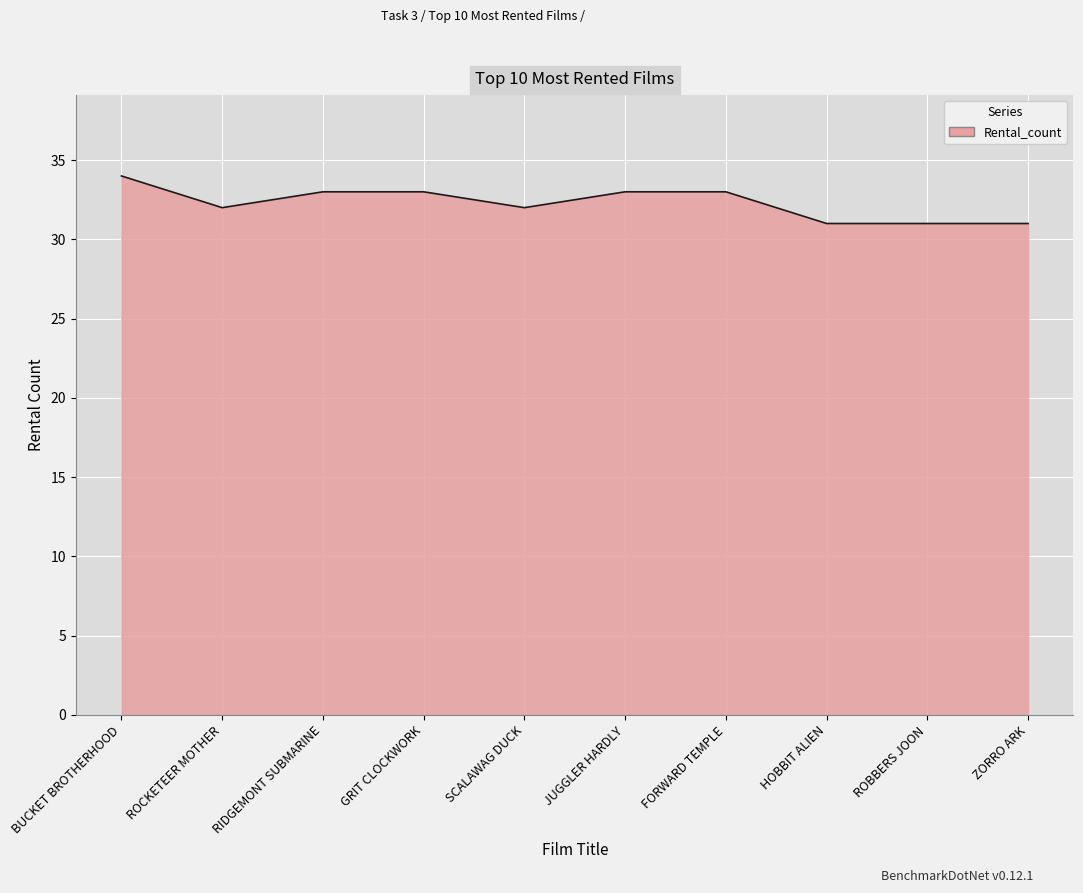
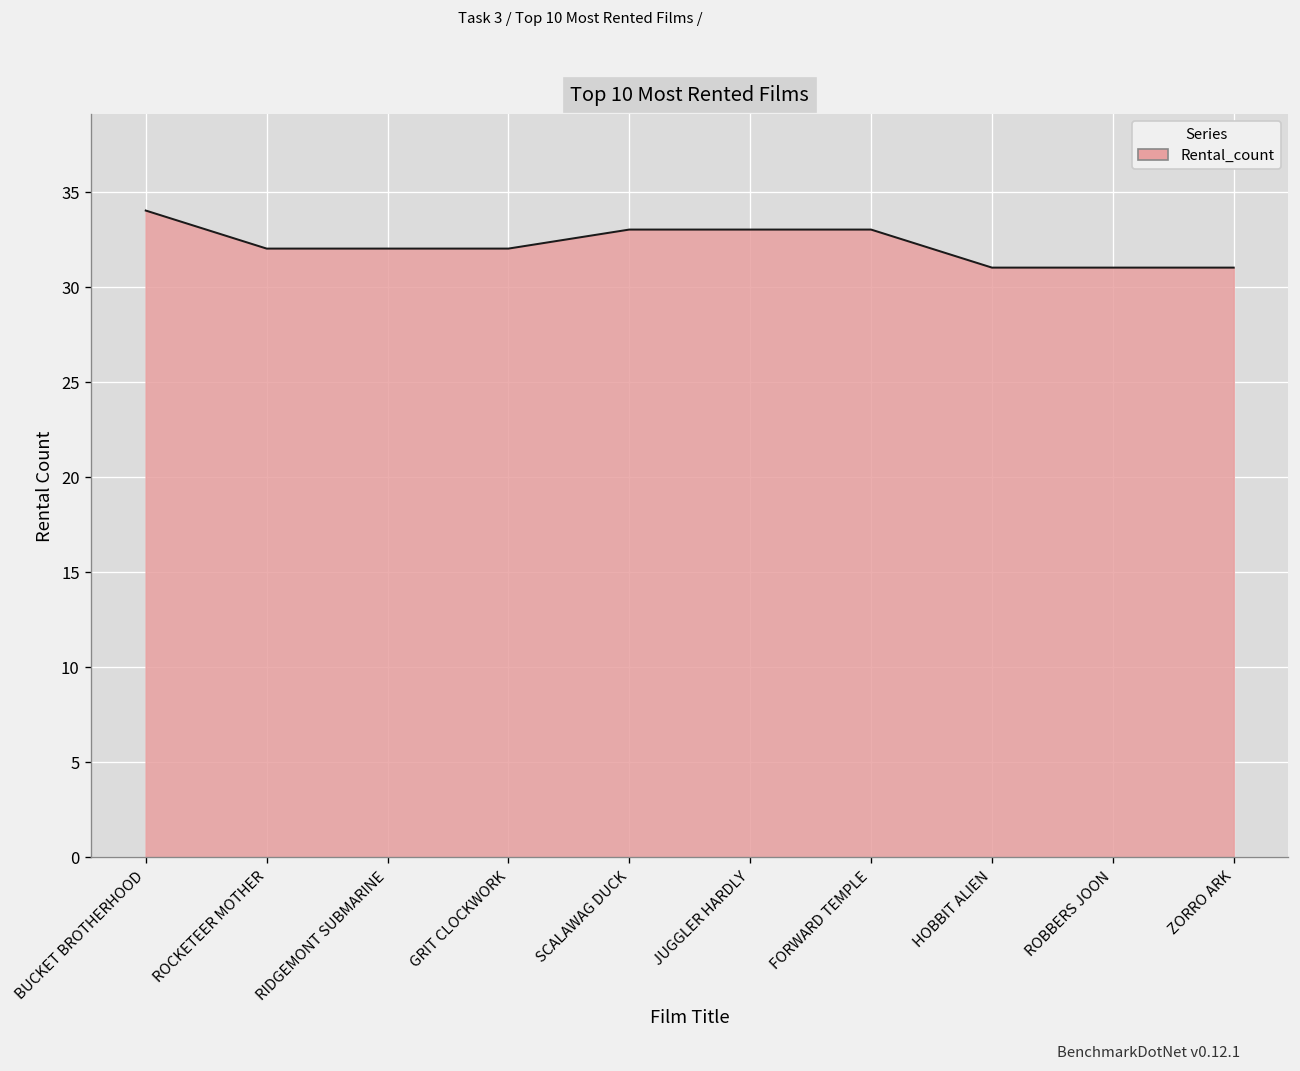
  {
    "BUCKET BROTHERHOOD": 34,
    "ROCKETEER MOTHER": 32,
-   "RIDGEMONT SUBMARINE": 33,
-   "GRIT CLOCKWORK": 33,
-   "SCALAWAG DUCK": 32,
+   "RIDGEMONT SUBMARINE": 32,
+   "GRIT CLOCKWORK": 32,
+   "SCALAWAG DUCK": 33,
    "JUGGLER HARDLY": 33,
    "FORWARD TEMPLE": 33,
    "HOBBIT ALIEN": 31,
    "ROBBERS JOON": 31,
    "ZORRO ARK": 31
  }
